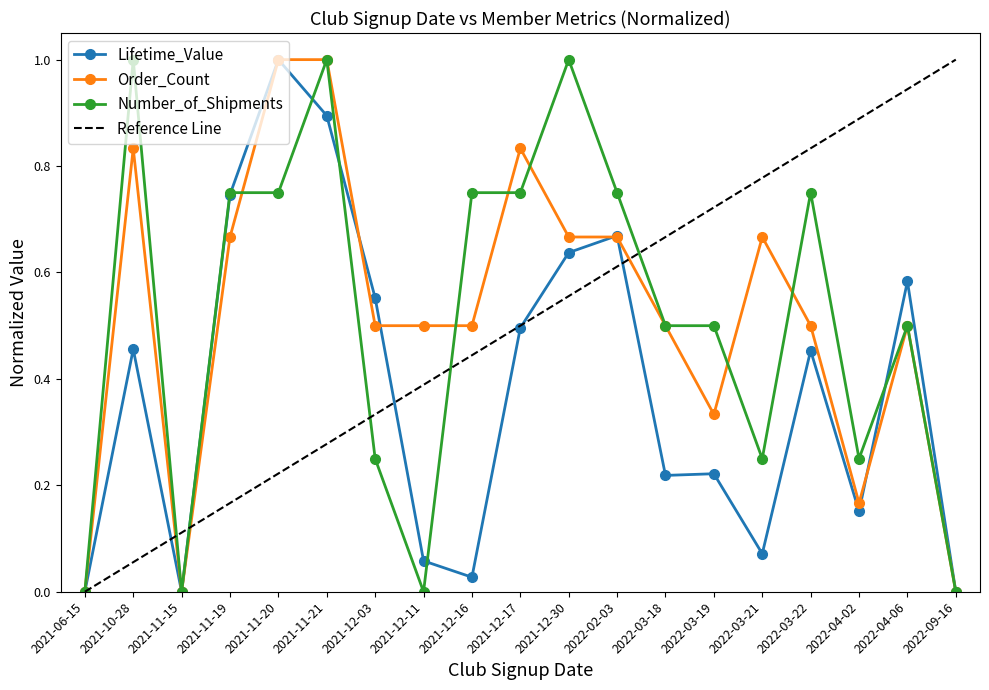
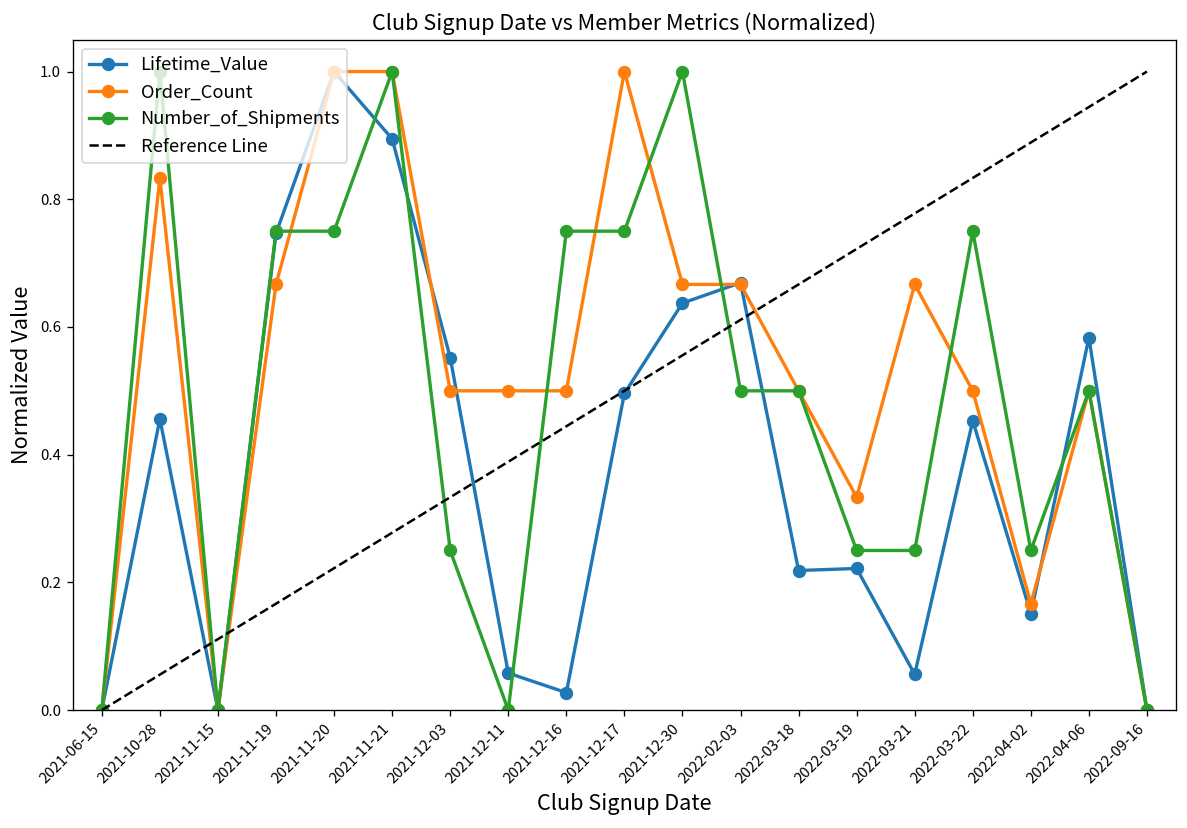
  {
    "Lifetime_Value": {
      "2021-10-28": 0.46,
      "2021-11-21": 0.89,
      "2021-12-03": 0.55,
      "2021-12-11": 0.06,
      "2021-12-16": 0.03,
      "2021-12-17": 0.50,
      "2021-12-30": 0.64,
      "2022-03-18": 0.22,
      "2022-03-19": 0.22,
-     "2022-03-21": 0.07,
+     "2022-03-21": 0.06,
      "2022-03-22": 0.45,
      "2022-04-02": 0.15,
      "2022-04-06": 0.58
    },
    "Order_Count": {
      "2021-10-28": 0.83,
      "2021-11-19": 0.67,
      "2021-12-03": 0.50,
      "2021-12-11": 0.50,
      "2021-12-16": 0.50,
-     "2021-12-17": 0.83,
+     "2021-12-17": 1.00,
      "2021-12-30": 0.67,
      "2022-03-19": 0.33,
      "2022-03-21": 0.67,
      "2022-03-22": 0.50,
      "2022-04-02": 0.17
    },
    "Number_of_Shipments": {
      "2021-11-20": 0.75,
      "2021-12-03": 0.25,
      "2021-12-11": 0.00,
      "2021-12-16": 0.75,
      "2021-12-17": 0.75,
      "2021-12-30": 1.00,
-     "2022-02-03": 0.75,
-     "2022-03-19": 0.50,
+     "2022-02-03": 0.50,
+     "2022-03-19": 0.25,
      "2022-03-21": 0.25,
      "2022-03-22": 0.75,
      "2022-04-02": 0.25
    },
    "Reference Line": {
      "2022-09-16": 1.00
    }
  }
